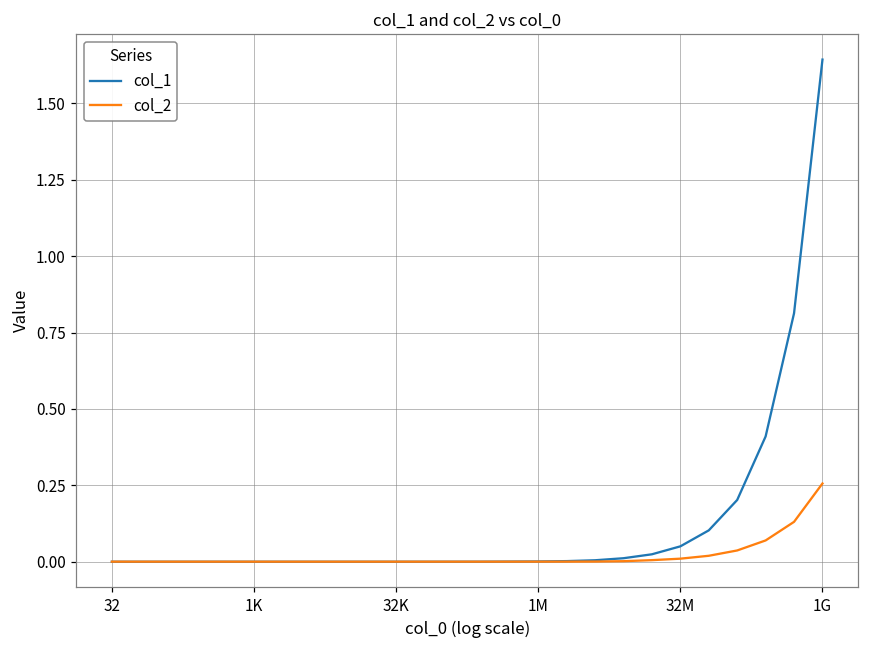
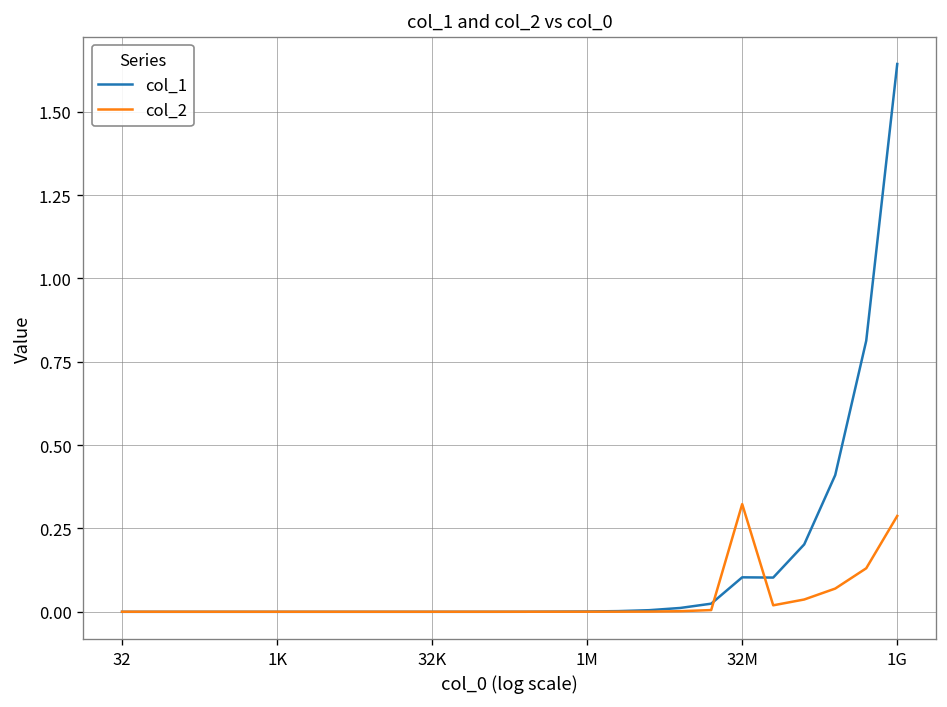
  {
    "col_1": {
-     "32M": 0.05,
+     "32M": 0.10,
      "1G": 1.64
    },
    "col_2": {
-     "32M": 0.01,
-     "1G": 0.26
+     "32M": 0.32,
+     "1G": 0.29
    }
  }
